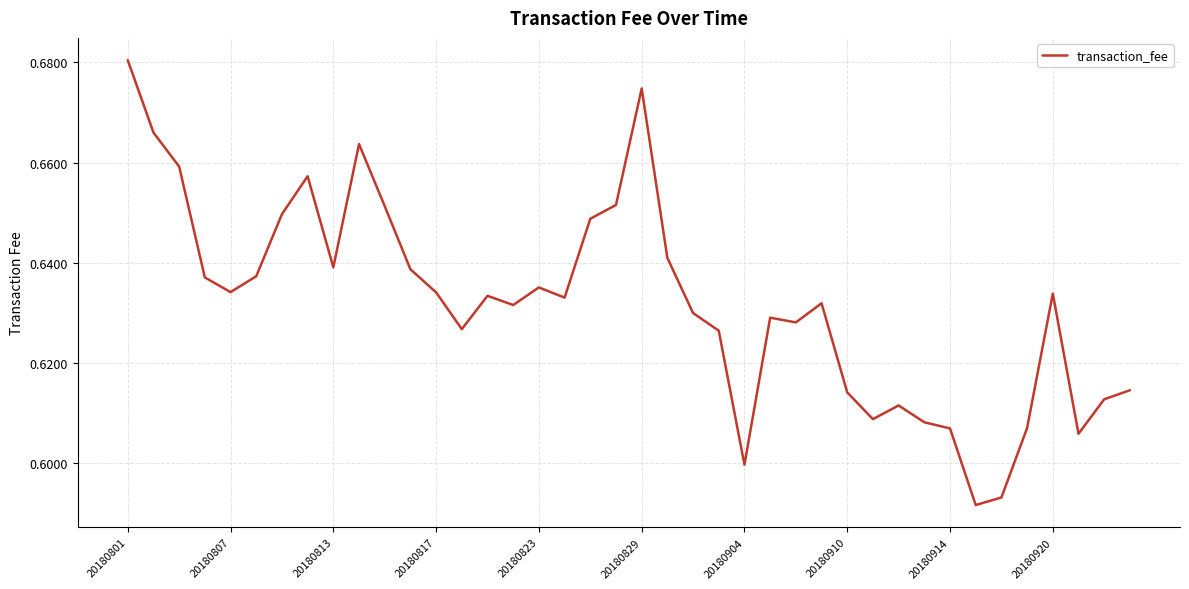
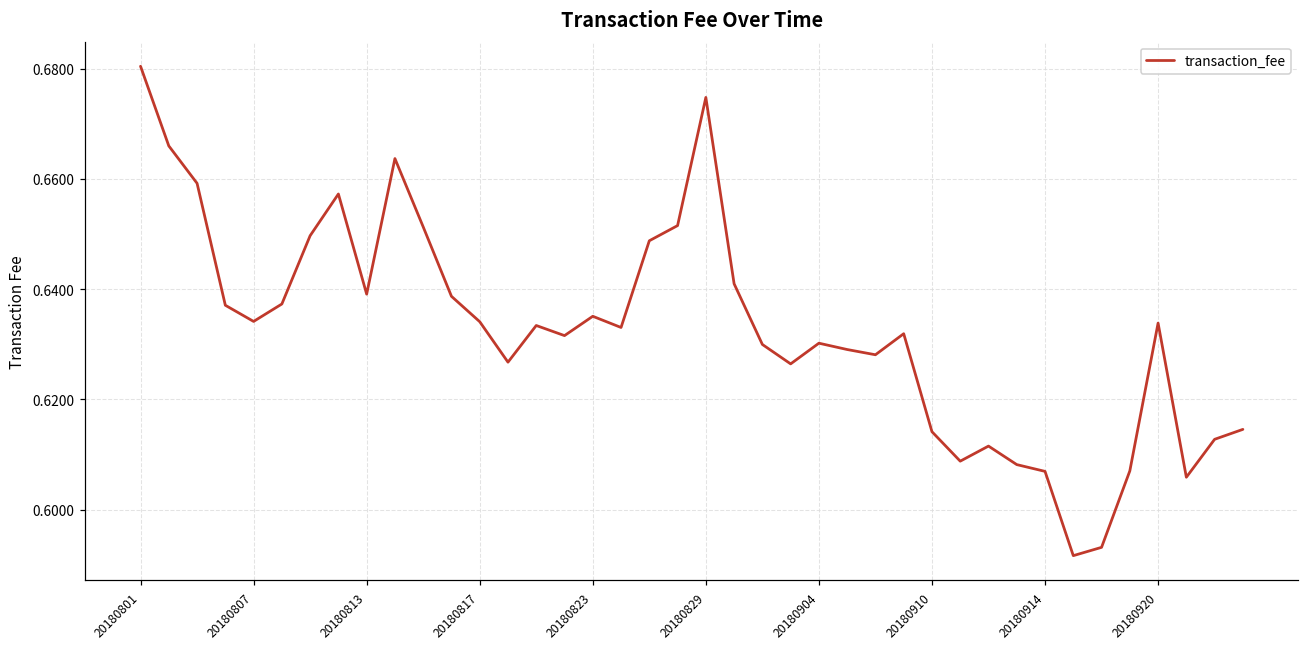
  {
    "20180801": 0.680,
    "20180807": 0.634,
    "20180813": 0.639,
    "20180817": 0.634,
    "20180823": 0.635,
    "20180829": 0.675,
-   "20180904": 0.600,
+   "20180904": 0.630,
    "20180910": 0.614,
    "20180914": 0.607,
    "20180920": 0.634
  }
